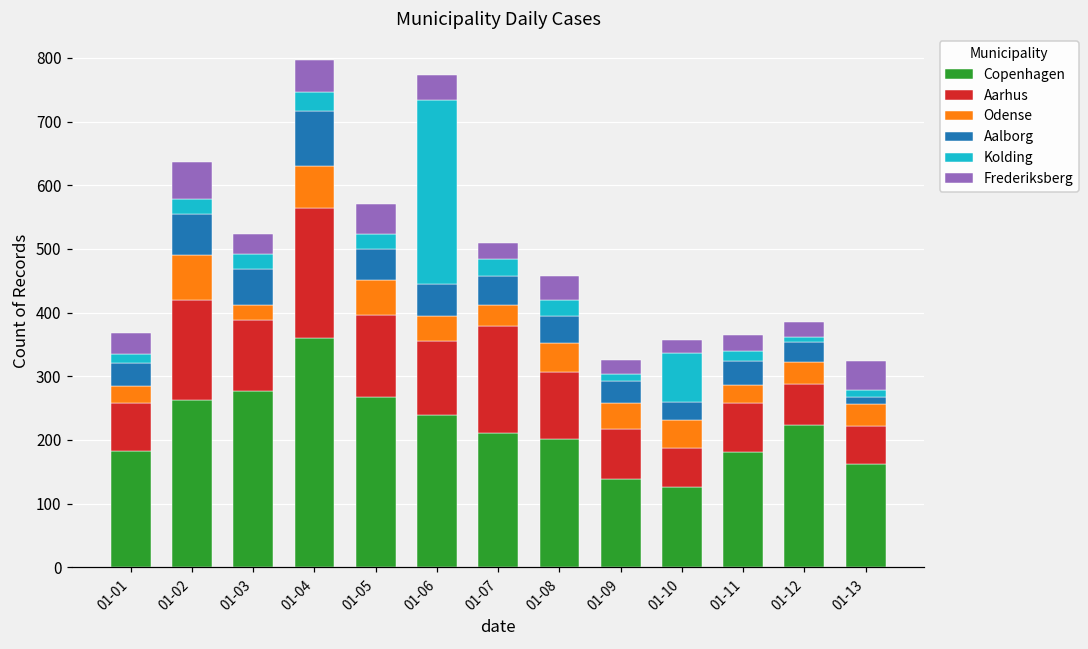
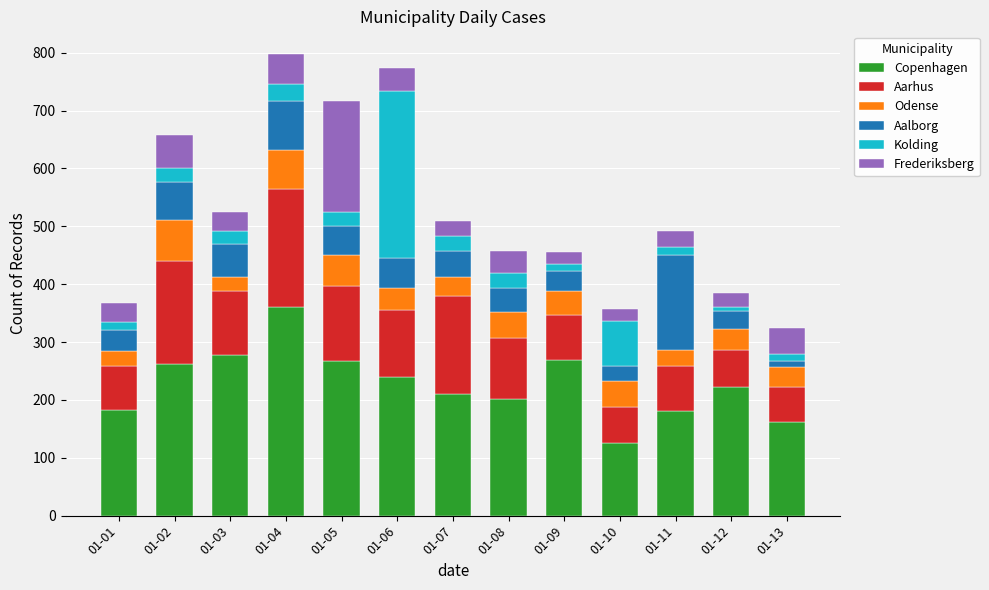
  {
    "Copenhagen": {
      "01-01": 180,
      "01-02": 260,
      "01-03": 280,
      "01-04": 360,
      "01-05": 270,
      "01-06": 240,
      "01-07": 210,
      "01-08": 200,
-     "01-09": 140,
+     "01-09": 270,
      "01-10": 130,
      "01-11": 180,
      "01-12": 220,
      "01-13": 160
    },
    "Aarhus": {
      "01-01": 80,
-     "01-02": 160,
+     "01-02": 180,
      "01-03": 110,
      "01-04": 200,
      "01-05": 130,
      "01-06": 120,
      "01-07": 170,
      "01-08": 110,
      "01-09": 80,
      "01-10": 60,
      "01-11": 80,
      "01-12": 60,
      "01-13": 60
    },
    "Odense": {
      "01-01": 30,
      "01-02": 70,
      "01-03": 20,
      "01-04": 70,
      "01-05": 60,
      "01-06": 40,
      "01-07": 30,
      "01-08": 50,
      "01-09": 40,
      "01-10": 40,
      "01-11": 30,
      "01-12": 40,
      "01-13": 30
    },
    "Aalborg": {
      "01-01": 40,
      "01-02": 70,
      "01-03": 60,
      "01-04": 90,
      "01-05": 50,
      "01-06": 50,
      "01-07": 50,
      "01-08": 40,
      "01-09": 40,
      "01-10": 30,
-     "01-11": 40,
+     "01-11": 160,
      "01-12": 30,
      "01-13": 10
    },
    "Kolding": {
      "01-01": 10,
      "01-02": 20,
      "01-03": 20,
      "01-04": 30,
      "01-05": 20,
      "01-06": 290,
      "01-07": 30,
      "01-08": 30,
      "01-09": 10,
      "01-10": 80,
      "01-11": 20,
      "01-12": 10,
      "01-13": 10
    },
    "Frederiksberg": {
      "01-01": 30,
      "01-02": 60,
      "01-03": 30,
      "01-04": 50,
-     "01-05": 50,
+     "01-05": 190,
      "01-06": 40,
      "01-07": 30,
      "01-08": 40,
      "01-09": 20,
      "01-10": 20,
      "01-11": 30,
      "01-12": 20,
      "01-13": 50
    }
  }
